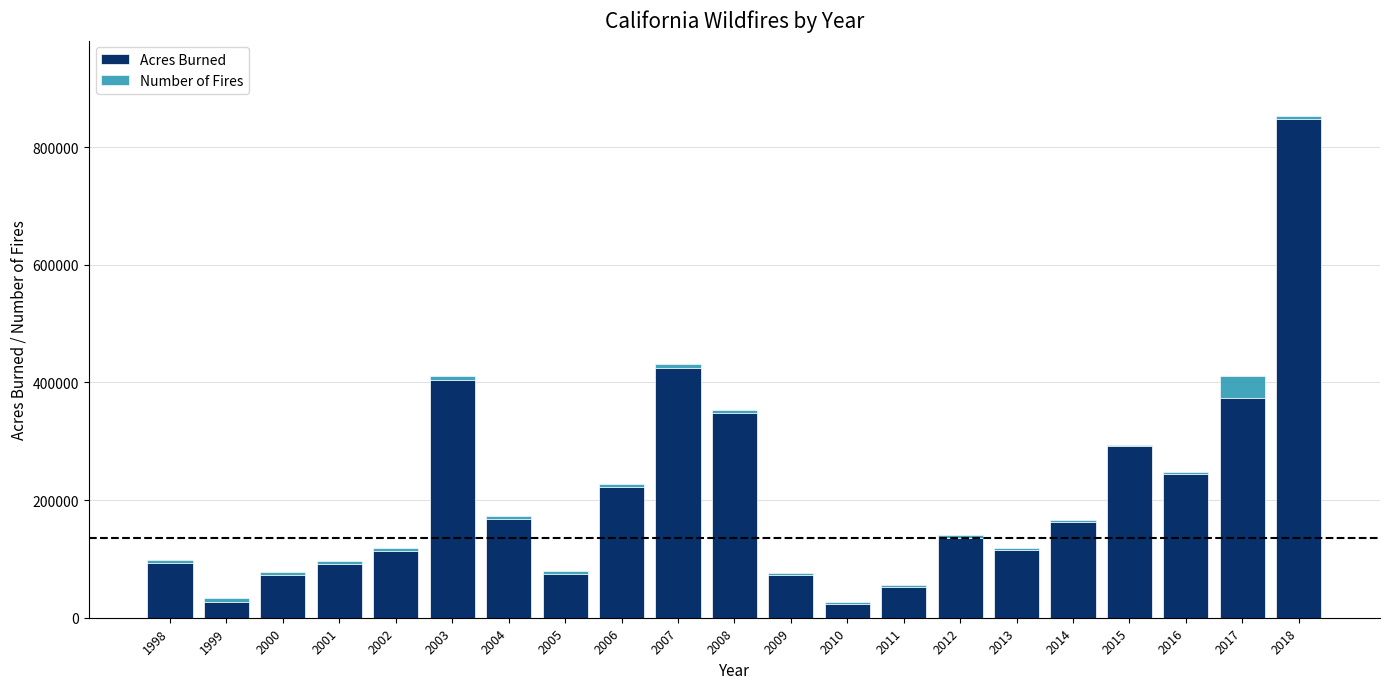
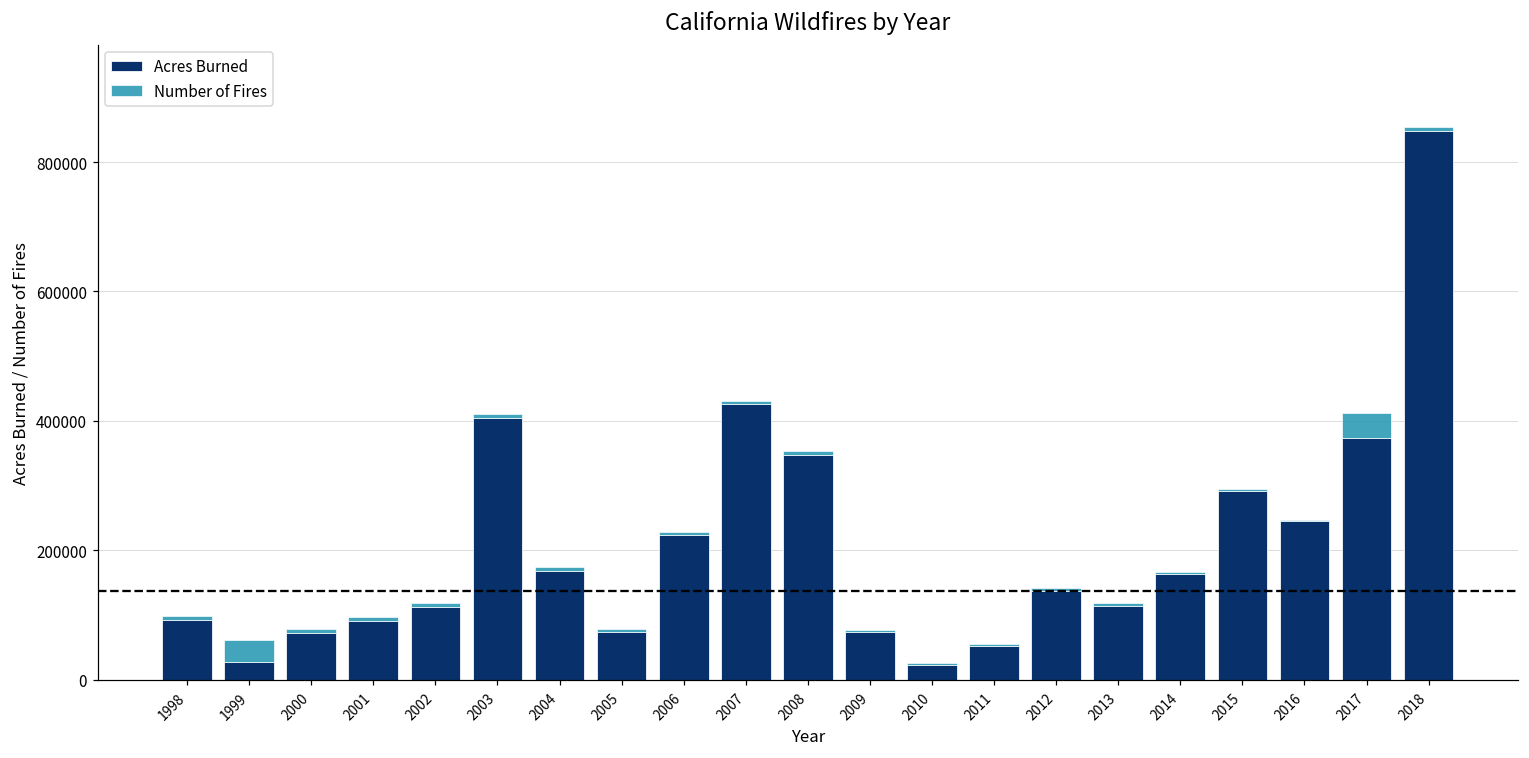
  {
    "Acres Burned": {
      "1998": 90000,
      "1999": 30000,
      "2000": 70000,
      "2001": 90000,
      "2002": 110000,
      "2003": 400000,
      "2004": 170000,
      "2005": 70000,
      "2006": 220000,
      "2007": 430000,
      "2008": 350000,
      "2009": 70000,
      "2010": 20000,
      "2011": 50000,
      "2012": 140000,
      "2013": 110000,
      "2014": 160000,
      "2015": 290000,
      "2016": 240000,
      "2017": 370000,
      "2018": 850000
    },
    "Number of Fires": {
      "1998": 10000,
-     "1999": 10000,
+     "1999": 30000,
      "2000": 10000,
      "2001": 10000,
      "2002": 10000,
      "2003": 10000,
      "2004": 10000,
      "2005": 0,
      "2006": 0,
      "2007": 10000,
      "2008": 0,
      "2012": 0,
      "2017": 40000,
      "2018": 10000
    }
  }
